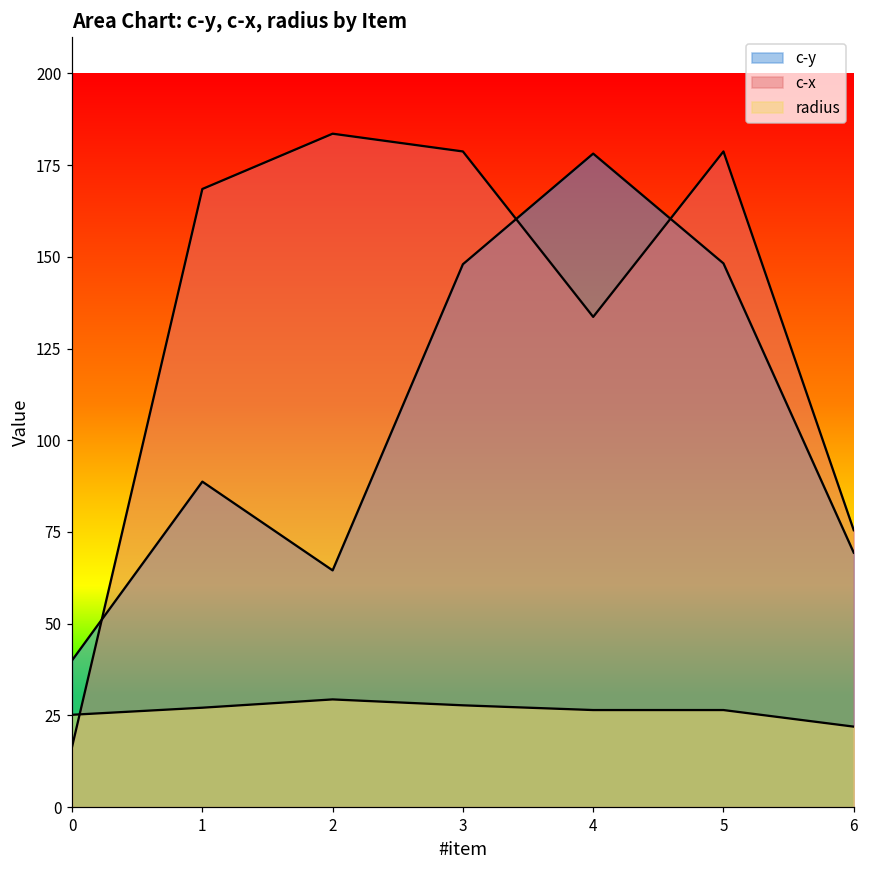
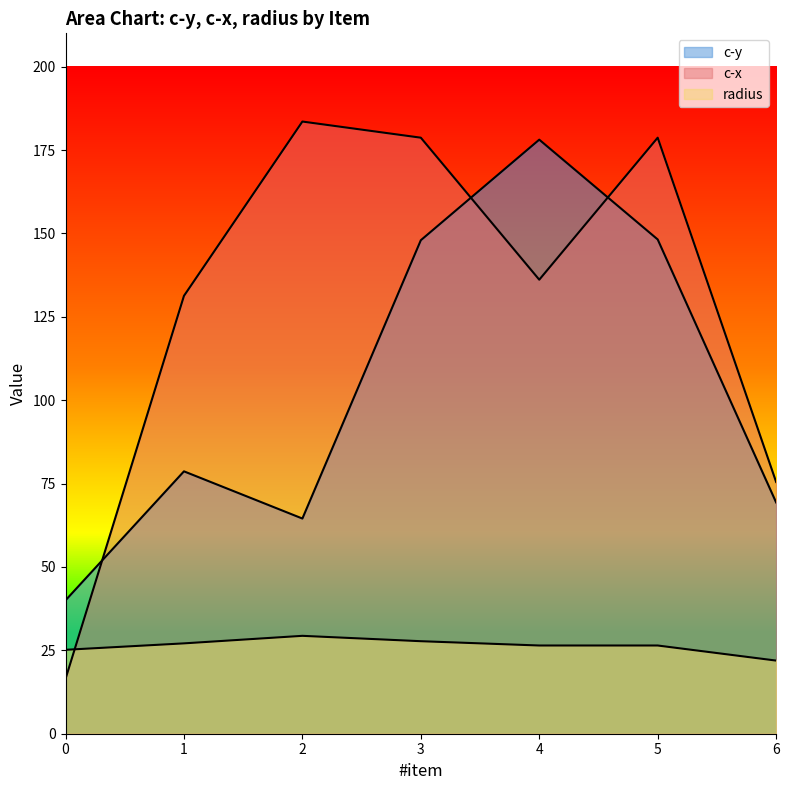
  {
    "c-y": {
      "0": 40,
-     "1": 89,
+     "1": 79,
      "2": 65,
      "3": 148,
      "4": 178,
      "5": 148,
      "6": 69
    },
    "c-x": {
      "0": 16,
-     "1": 168,
+     "1": 131,
      "2": 184,
      "3": 179,
-     "4": 134,
+     "4": 136,
      "5": 179,
      "6": 75
    },
    "radius": {
      "0": 25,
      "1": 27,
      "2": 29,
      "3": 28,
      "4": 26,
      "5": 26,
      "6": 22
    }
  }
